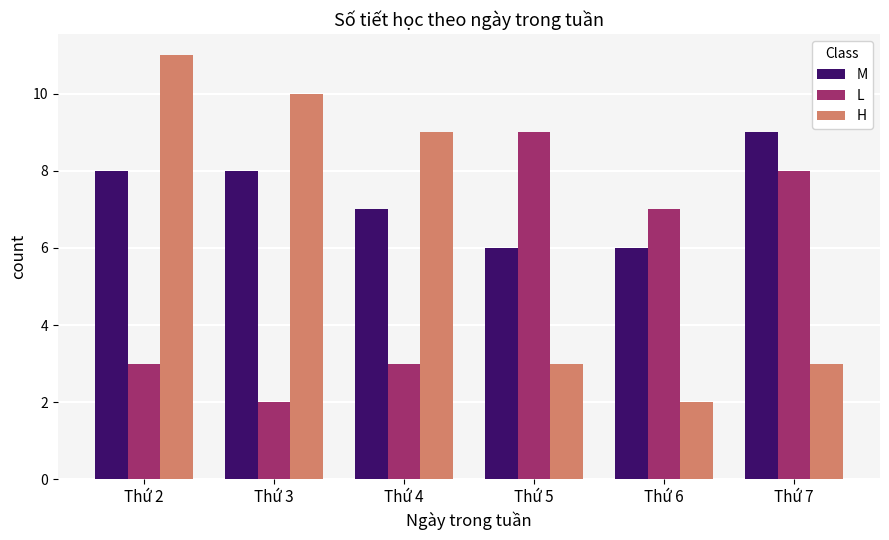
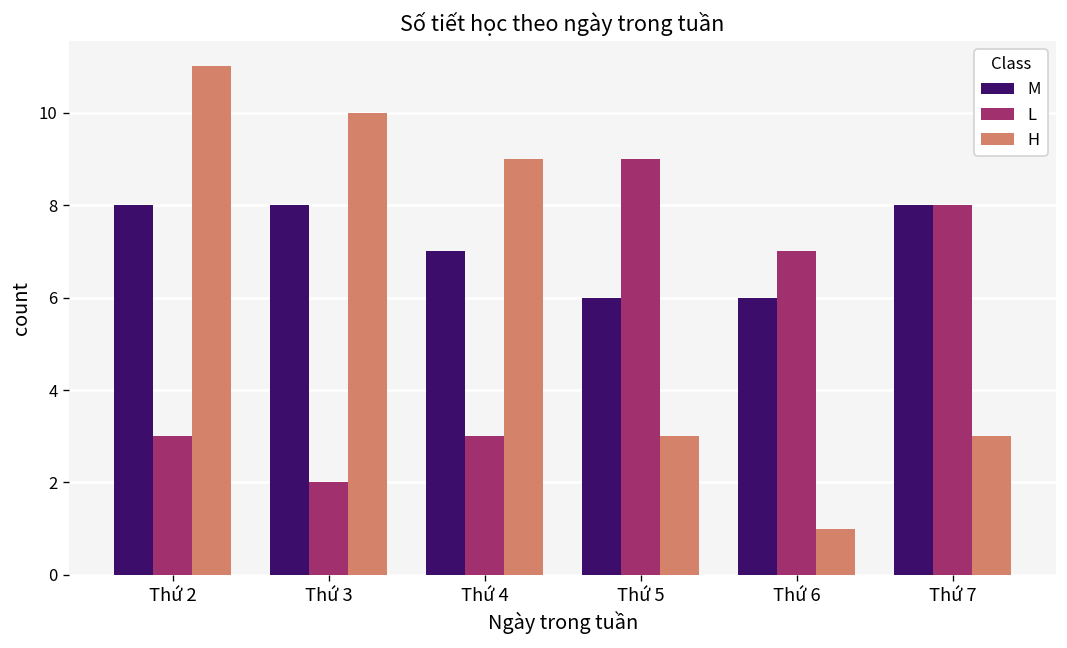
  {
    "M": {
      "Thứ 2": 8,
      "Thứ 3": 8,
      "Thứ 4": 7,
      "Thứ 5": 6,
      "Thứ 6": 6,
-     "Thứ 7": 9
+     "Thứ 7": 8
    },
    "L": {
      "Thứ 2": 3,
      "Thứ 3": 2,
      "Thứ 4": 3,
      "Thứ 5": 9,
      "Thứ 6": 7,
      "Thứ 7": 8
    },
    "H": {
      "Thứ 2": 11,
      "Thứ 3": 10,
      "Thứ 4": 9,
      "Thứ 5": 3,
-     "Thứ 6": 2,
+     "Thứ 6": 1,
      "Thứ 7": 3
    }
  }
